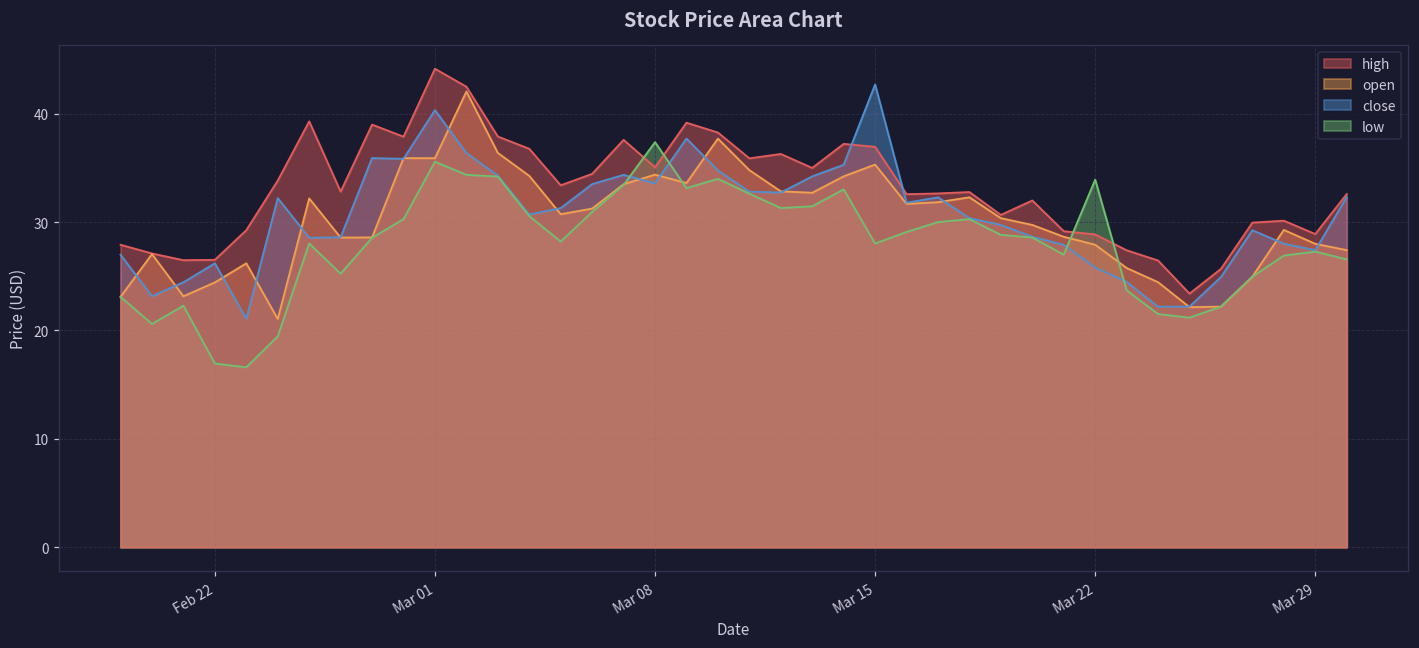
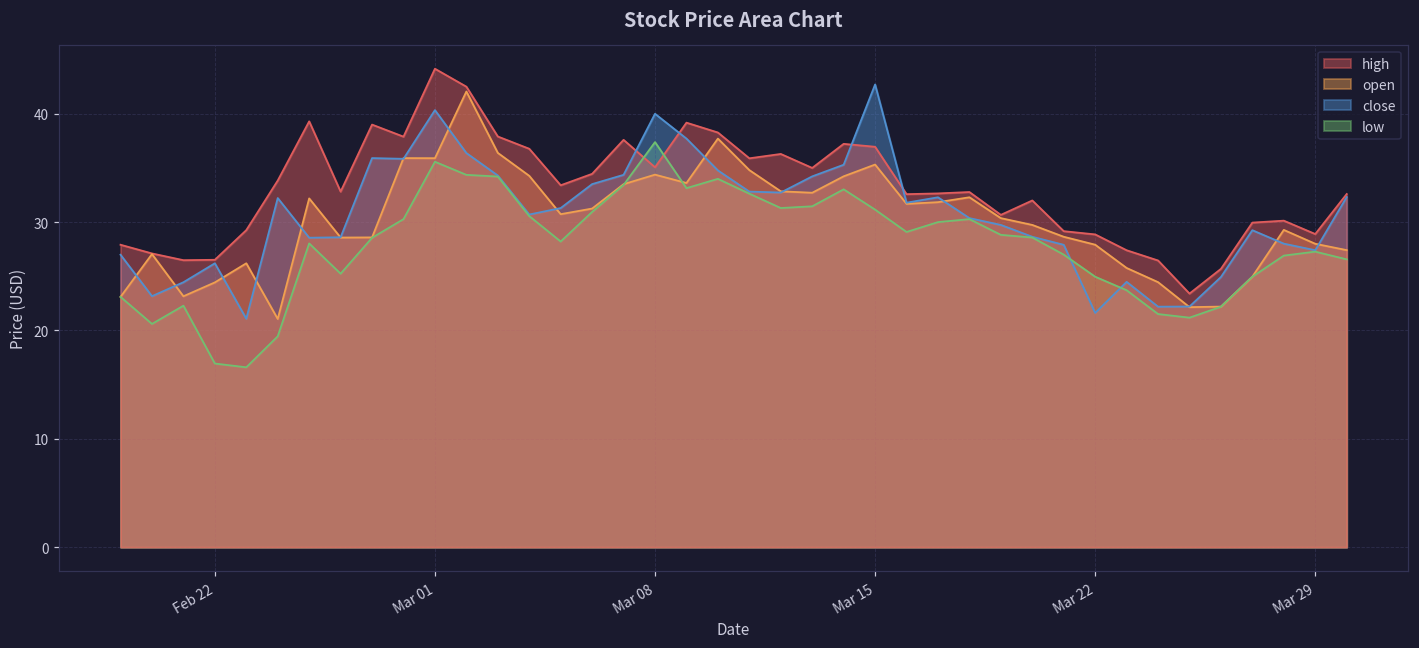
  {
    "close": {
      "Feb 22": 26,
      "Mar 01": 40,
-     "Mar 08": 34,
+     "Mar 08": 40,
      "Mar 15": 43,
-     "Mar 22": 26
+     "Mar 22": 22
    },
    "low": {
      "Feb 22": 17,
      "Mar 01": 36,
      "Mar 08": 37,
-     "Mar 15": 28,
-     "Mar 22": 34
+     "Mar 15": 31,
+     "Mar 22": 25
    }
  }
